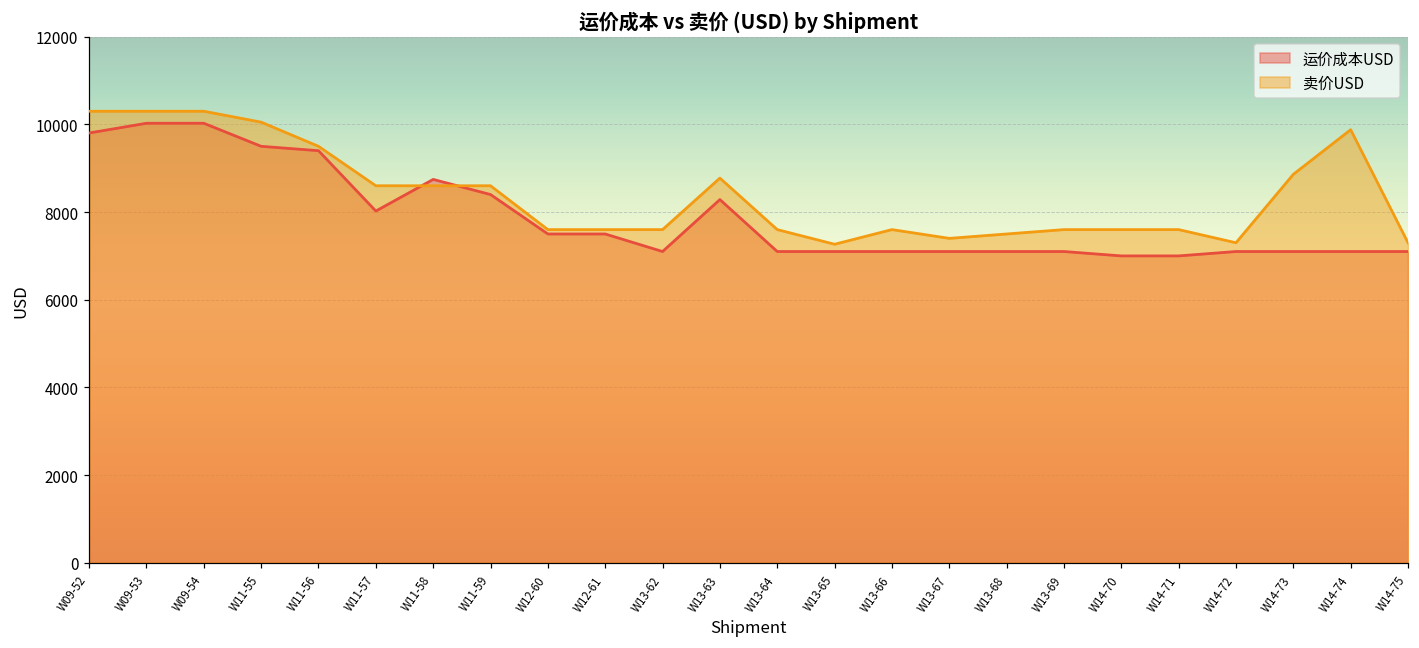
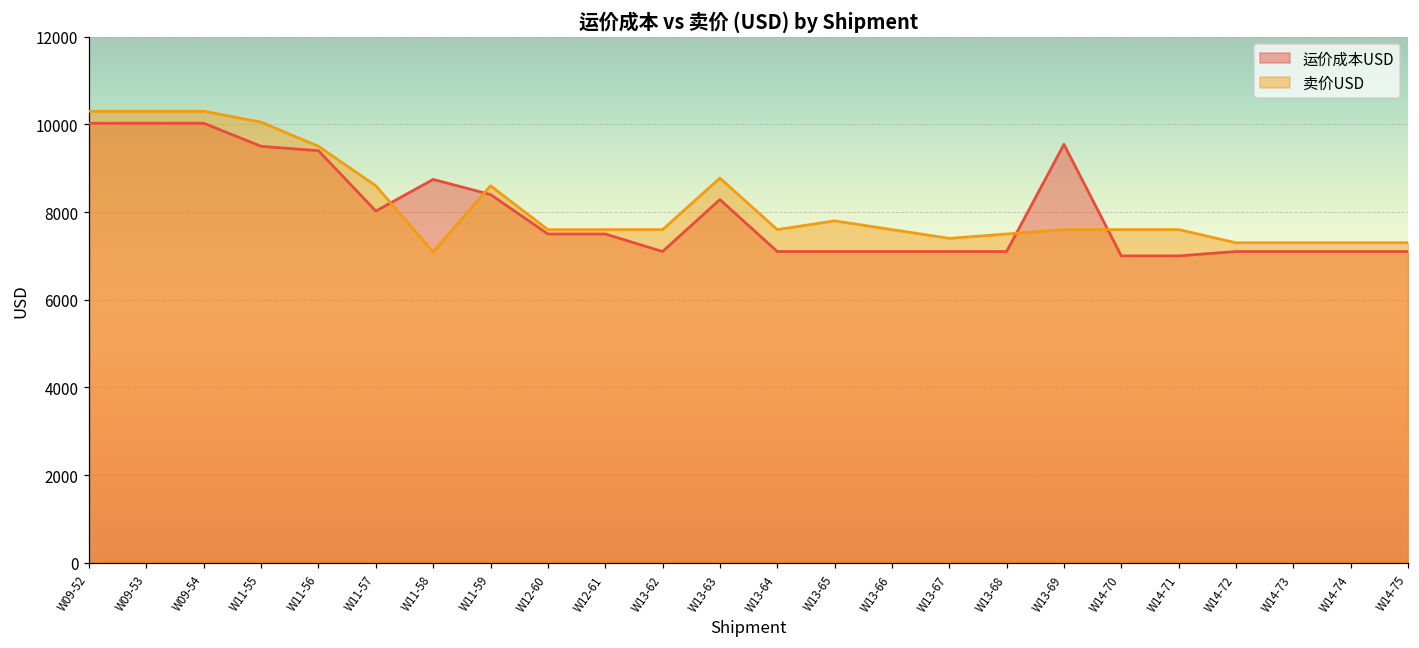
  {
    "运价成本USD": {
-     "W09-52": 9800,
+     "W09-52": 10000,
      "W09-53": 10000,
      "W09-54": 10000,
      "W11-55": 9500,
      "W11-56": 9400,
      "W11-57": 8000,
      "W11-58": 8700,
      "W11-59": 8400,
      "W12-60": 7500,
      "W12-61": 7500,
      "W13-62": 7100,
      "W13-63": 8300,
      "W13-64": 7100,
      "W13-65": 7100,
      "W13-66": 7100,
      "W13-67": 7100,
      "W13-68": 7100,
-     "W13-69": 7100,
+     "W13-69": 9500,
      "W14-70": 7000,
      "W14-71": 7000,
      "W14-72": 7100,
      "W14-73": 7100,
      "W14-74": 7100,
      "W14-75": 7100
    },
    "卖价USD": {
      "W09-52": 10300,
      "W09-53": 10300,
      "W09-54": 10300,
      "W11-55": 10100,
      "W11-56": 9500,
      "W11-57": 8600,
-     "W11-58": 8600,
+     "W11-58": 7100,
      "W11-59": 8600,
      "W12-60": 7600,
      "W12-61": 7600,
      "W13-62": 7600,
      "W13-63": 8800,
      "W13-64": 7600,
-     "W13-65": 7300,
+     "W13-65": 7800,
      "W13-66": 7600,
      "W13-67": 7400,
      "W13-68": 7500,
      "W13-69": 7600,
      "W14-70": 7600,
      "W14-71": 7600,
      "W14-72": 7300,
-     "W14-73": 8900,
-     "W14-74": 9900,
+     "W14-73": 7300,
+     "W14-74": 7300,
      "W14-75": 7300
    }
  }
